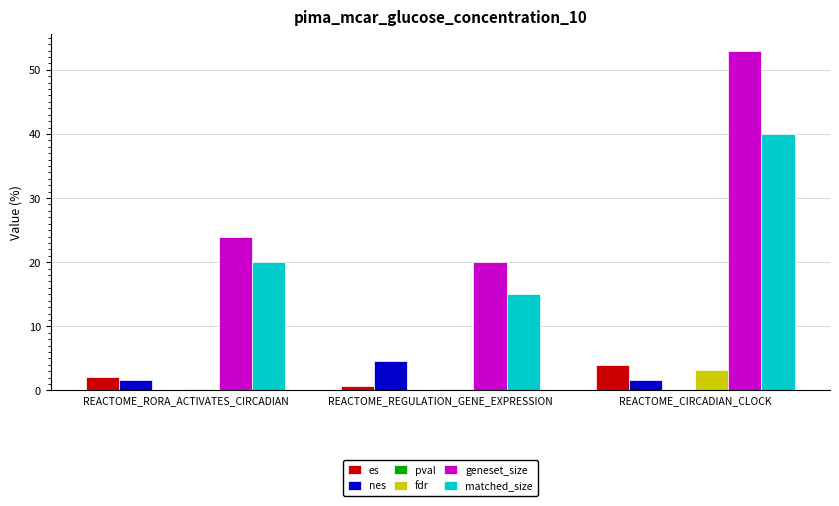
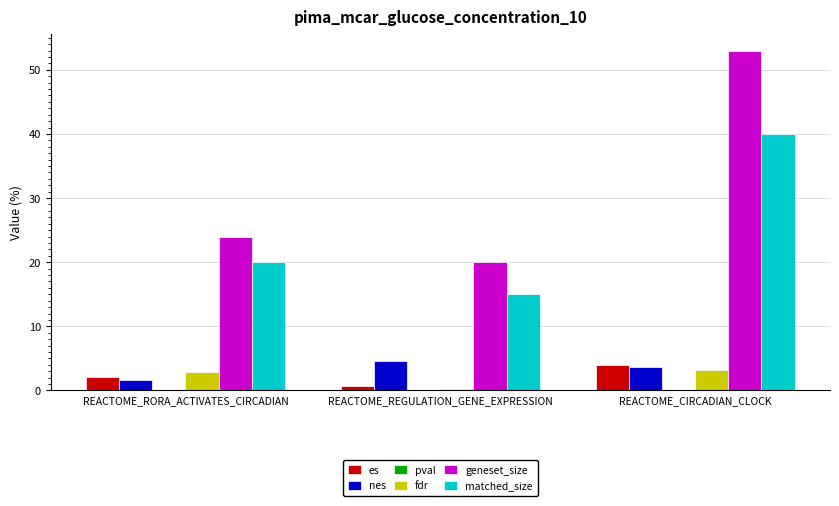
  {
    "es": {
      "REACTOME_RORA_ACTIVATES_CIRCADIAN": 2,
      "REACTOME_REGULATION_GENE_EXPRESSION": 1,
      "REACTOME_CIRCADIAN_CLOCK": 4
    },
    "nes": {
      "REACTOME_RORA_ACTIVATES_CIRCADIAN": 2,
      "REACTOME_REGULATION_GENE_EXPRESSION": 5,
-     "REACTOME_CIRCADIAN_CLOCK": 2
+     "REACTOME_CIRCADIAN_CLOCK": 4
    },
    "pval": {
      "REACTOME_REGULATION_GENE_EXPRESSION": 0
    },
    "fdr": {
-     "REACTOME_RORA_ACTIVATES_CIRCADIAN": 0,
+     "REACTOME_RORA_ACTIVATES_CIRCADIAN": 3,
      "REACTOME_CIRCADIAN_CLOCK": 3
    },
    "geneset_size": {
      "REACTOME_RORA_ACTIVATES_CIRCADIAN": 24,
      "REACTOME_REGULATION_GENE_EXPRESSION": 20,
      "REACTOME_CIRCADIAN_CLOCK": 53
    },
    "matched_size": {
      "REACTOME_RORA_ACTIVATES_CIRCADIAN": 20,
      "REACTOME_REGULATION_GENE_EXPRESSION": 15,
      "REACTOME_CIRCADIAN_CLOCK": 40
    }
  }
